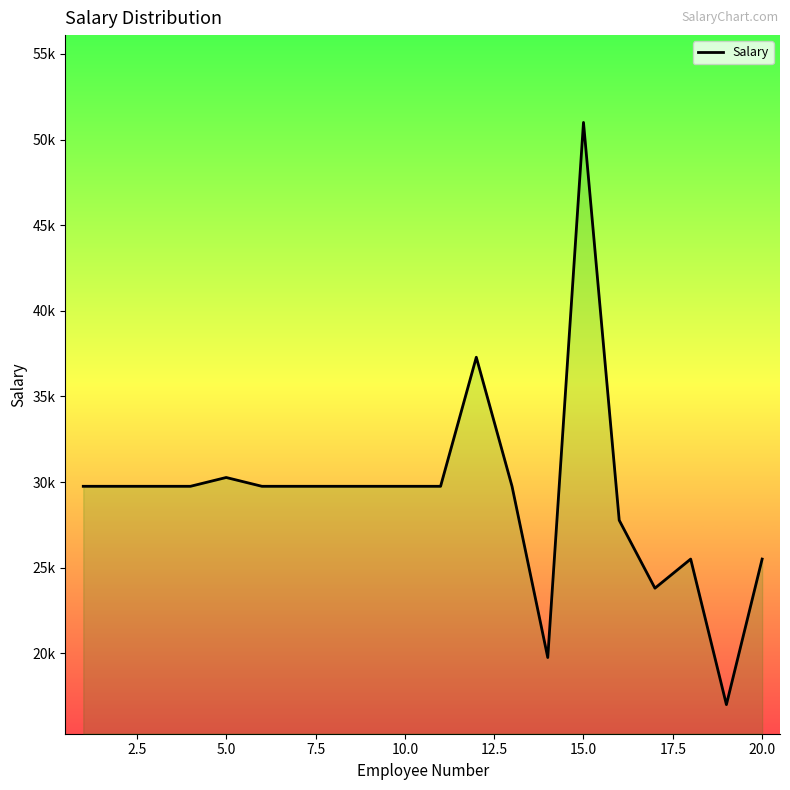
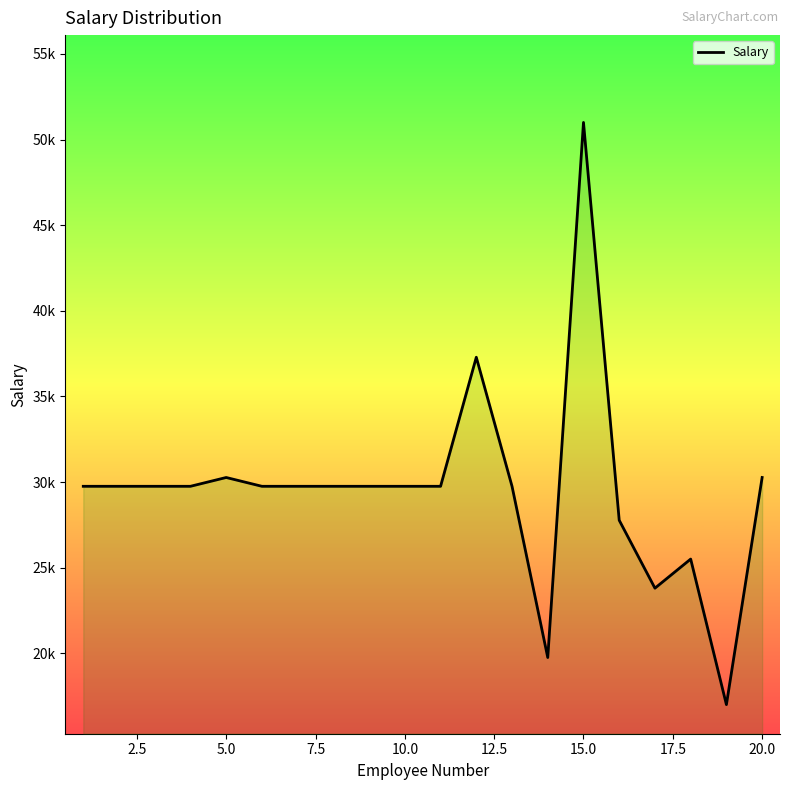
  {
    "5.0": 30300,
    "10.0": 29800,
    "15.0": 51000,
-   "20.0": 25500
+   "20.0": 30300
  }
